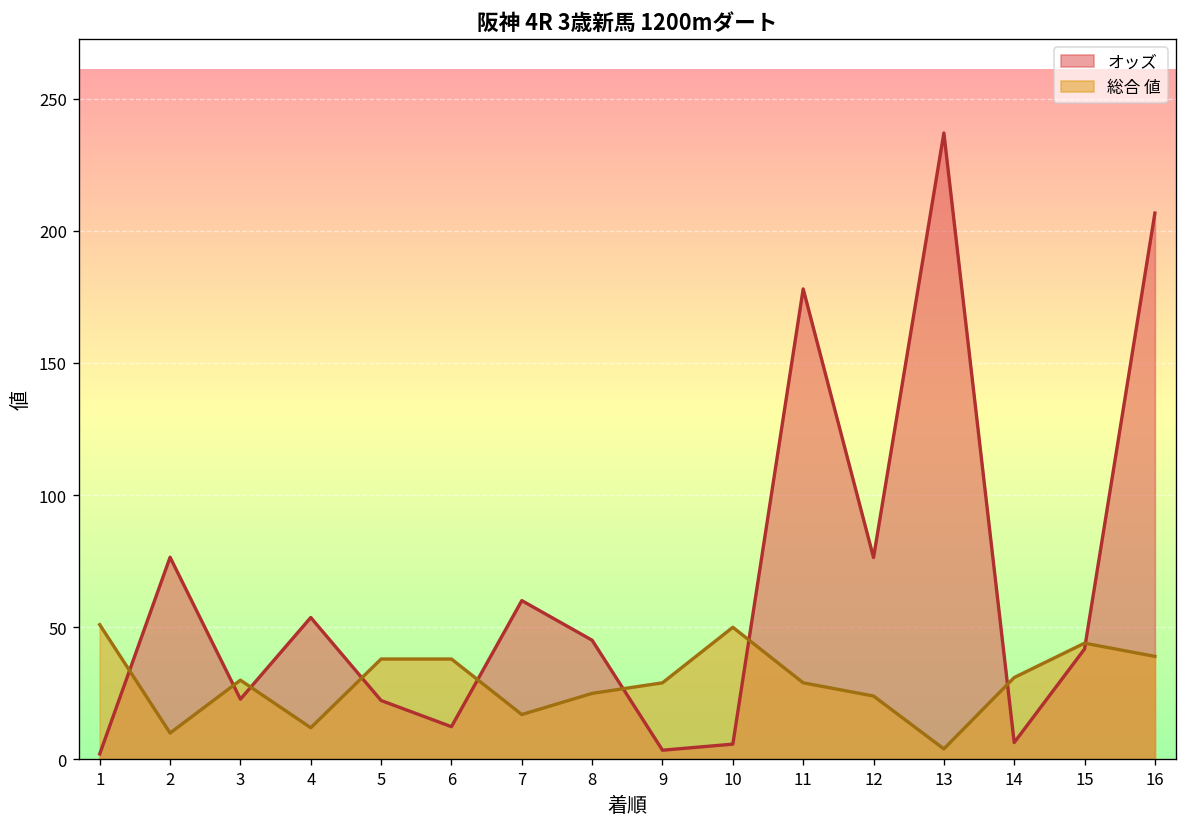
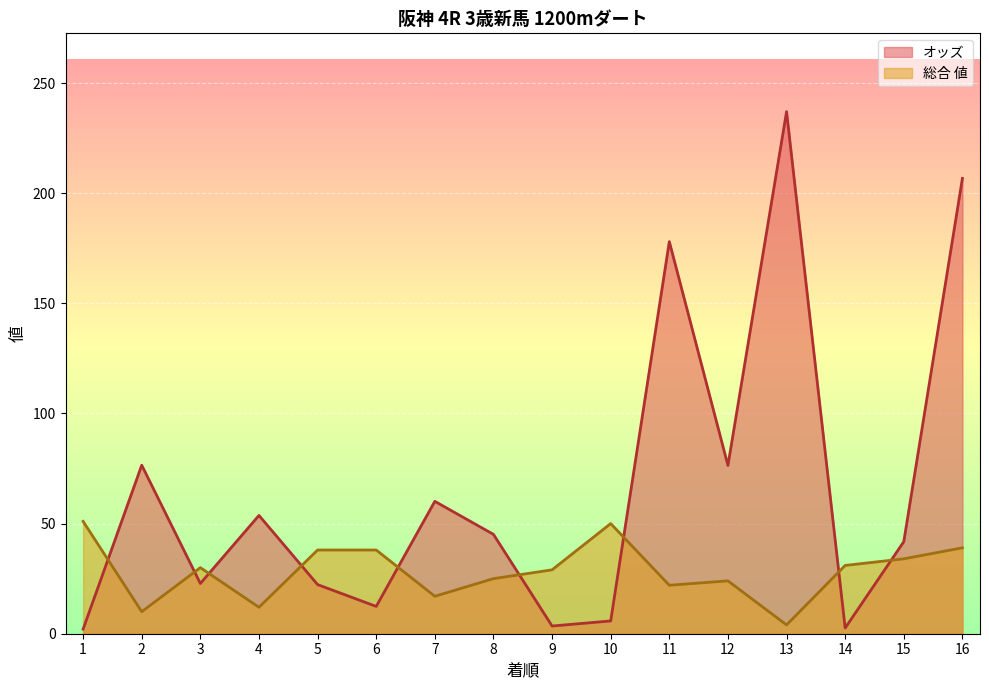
  {
    "オッズ": {
      "1": 2,
      "2": 77,
      "3": 23,
      "4": 54,
      "5": 22,
      "6": 12,
      "7": 60,
      "8": 45,
      "9": 4,
      "10": 6,
      "11": 178,
      "12": 76,
      "13": 237,
-     "14": 6,
+     "14": 3,
      "15": 42,
      "16": 207
    },
    "総合 値": {
      "1": 51,
      "2": 10,
      "3": 30,
      "4": 12,
      "5": 38,
      "6": 38,
      "7": 17,
      "8": 25,
      "9": 29,
      "10": 50,
-     "11": 29,
+     "11": 22,
      "12": 24,
      "13": 4,
      "14": 31,
-     "15": 44,
+     "15": 34,
      "16": 39
    }
  }
